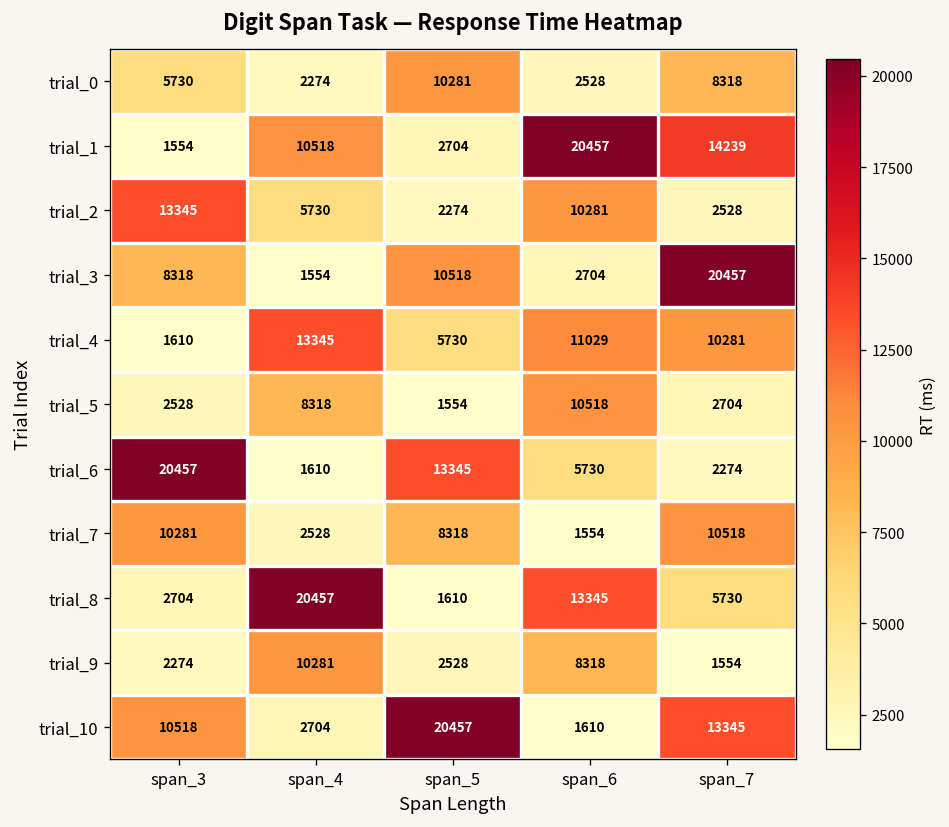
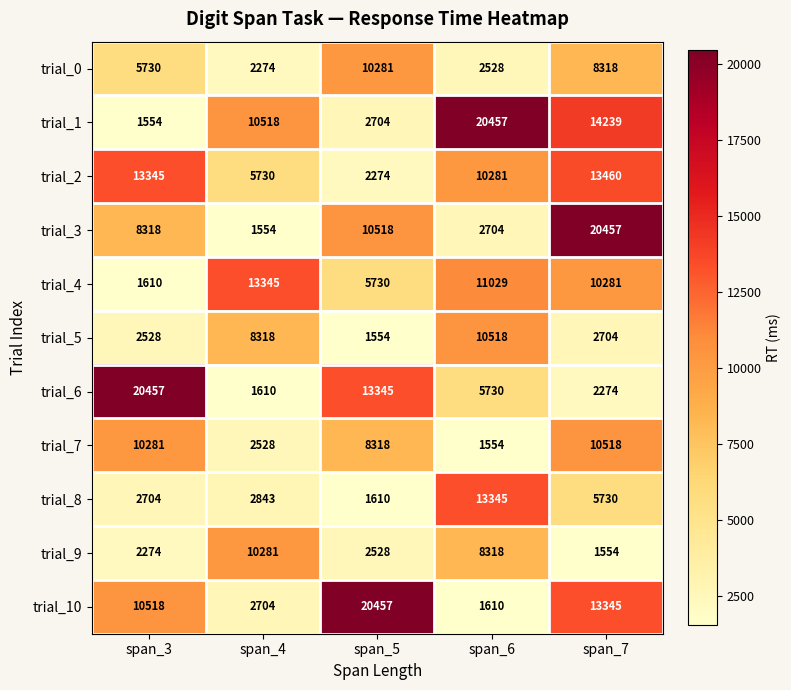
  {
    "trial_0": {
      "span_3": 5730,
      "span_4": 2274,
      "span_5": 10281,
      "span_6": 2528,
      "span_7": 8318
    },
    "trial_1": {
      "span_3": 1554,
      "span_4": 10518,
      "span_5": 2704,
      "span_6": 20457,
      "span_7": 14239
    },
    "trial_2": {
      "span_3": 13345,
      "span_4": 5730,
      "span_5": 2274,
      "span_6": 10281,
-     "span_7": 2528
+     "span_7": 13460
    },
    "trial_3": {
      "span_3": 8318,
      "span_4": 1554,
      "span_5": 10518,
      "span_6": 2704,
      "span_7": 20457
    },
    "trial_4": {
      "span_3": 1610,
      "span_4": 13345,
      "span_5": 5730,
      "span_6": 11029,
      "span_7": 10281
    },
    "trial_5": {
      "span_3": 2528,
      "span_4": 8318,
      "span_5": 1554,
      "span_6": 10518,
      "span_7": 2704
    },
    "trial_6": {
      "span_3": 20457,
      "span_4": 1610,
      "span_5": 13345,
      "span_6": 5730,
      "span_7": 2274
    },
    "trial_7": {
      "span_3": 10281,
      "span_4": 2528,
      "span_5": 8318,
      "span_6": 1554,
      "span_7": 10518
    },
    "trial_8": {
      "span_3": 2704,
-     "span_4": 20457,
+     "span_4": 2843,
      "span_5": 1610,
      "span_6": 13345,
      "span_7": 5730
    },
    "trial_9": {
      "span_3": 2274,
      "span_4": 10281,
      "span_5": 2528,
      "span_6": 8318,
      "span_7": 1554
    },
    "trial_10": {
      "span_3": 10518,
      "span_4": 2704,
      "span_5": 20457,
      "span_6": 1610,
      "span_7": 13345
    }
  }
